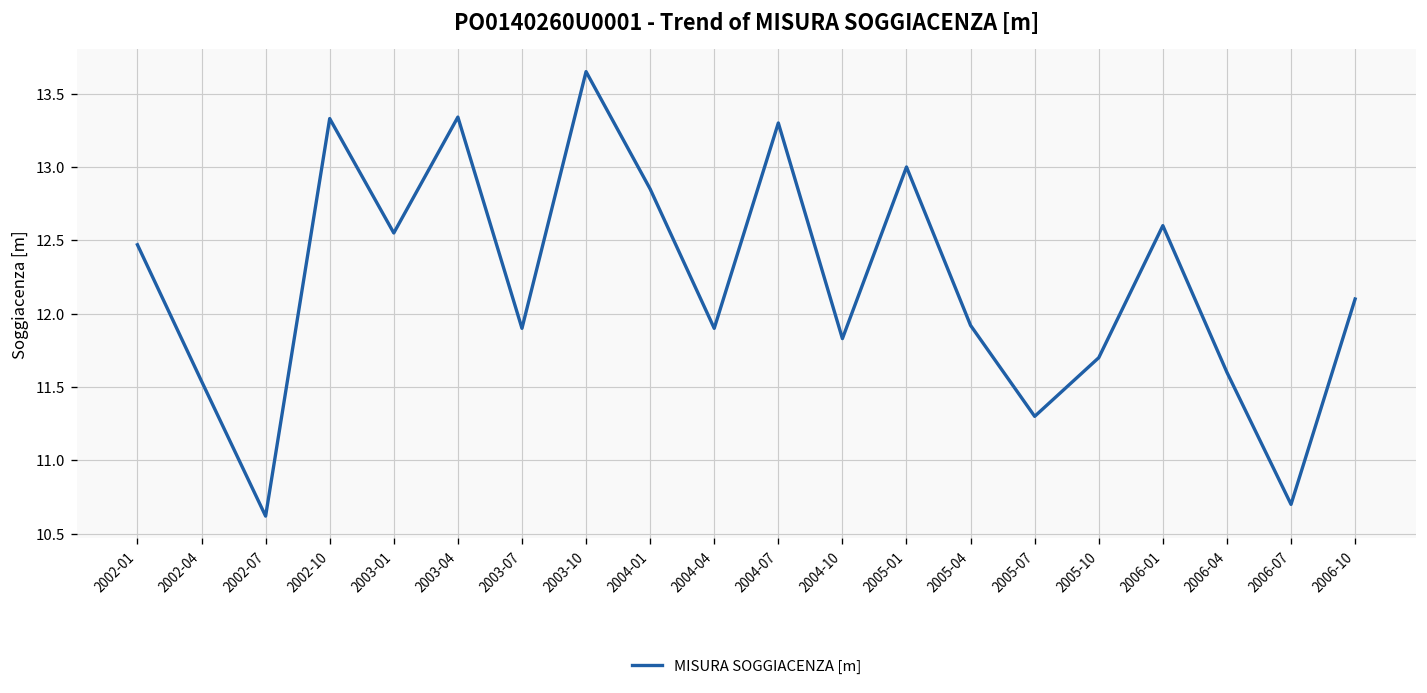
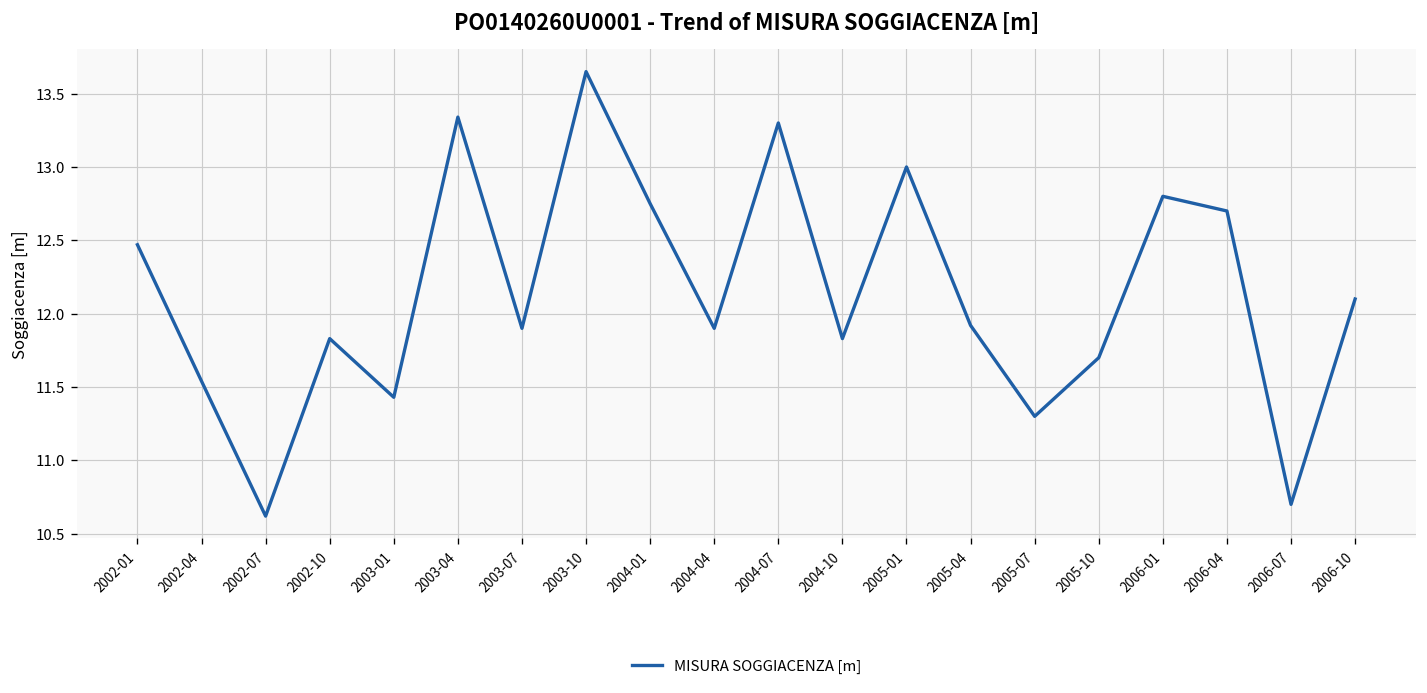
  {
    "2002-01": 12.47,
    "2002-04": 11.54,
    "2002-07": 10.62,
-   "2002-10": 13.33,
-   "2003-01": 12.55,
+   "2002-10": 11.83,
+   "2003-01": 11.43,
    "2003-04": 13.34,
    "2003-07": 11.90,
    "2003-10": 13.65,
-   "2004-01": 12.85,
+   "2004-01": 12.75,
    "2004-04": 11.90,
    "2004-07": 13.30,
    "2004-10": 11.83,
    "2005-01": 13.00,
    "2005-04": 11.92,
    "2005-07": 11.30,
    "2005-10": 11.70,
-   "2006-01": 12.6,
-   "2006-04": 11.6,
+   "2006-01": 12.8,
+   "2006-04": 12.7,
    "2006-07": 10.70,
    "2006-10": 12.10
  }
